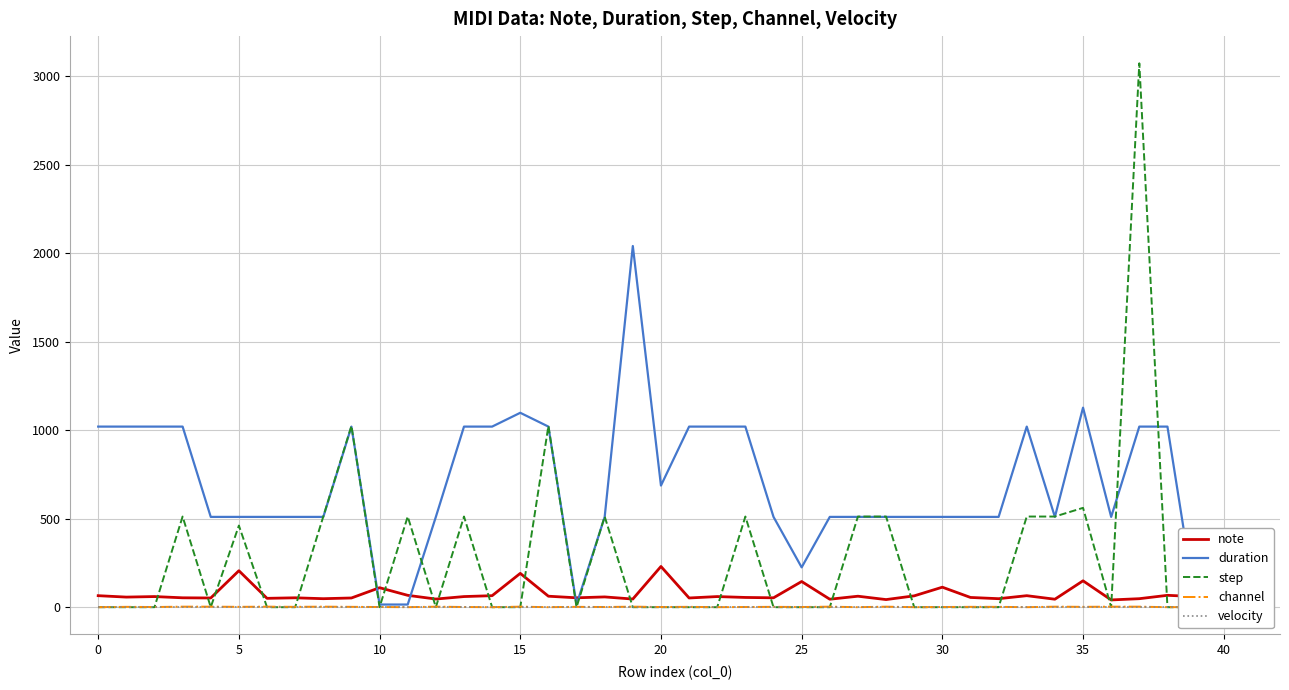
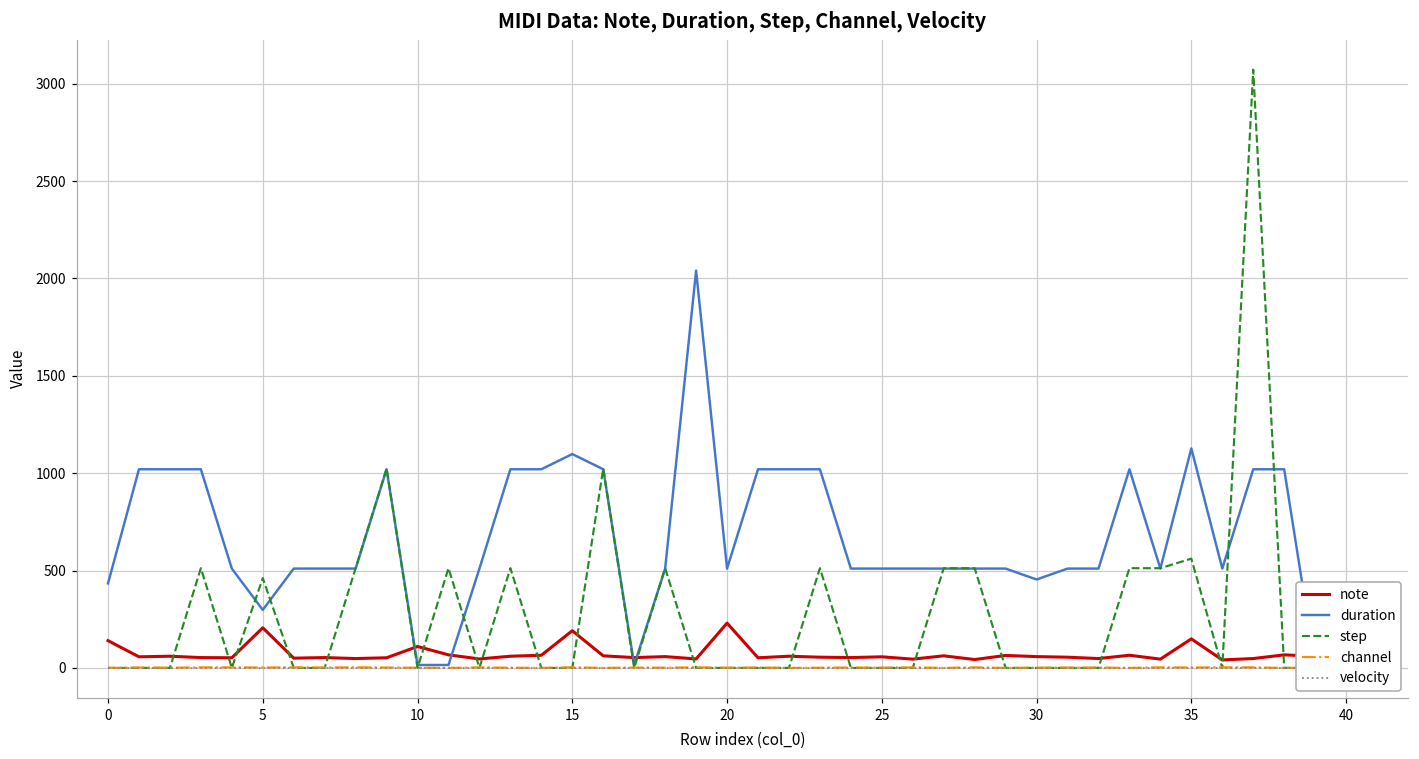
  {
    "note": {
-     "0": 70,
+     "0": 140,
      "5": 210,
      "10": 110,
      "15": 190,
      "20": 230,
-     "25": 150,
-     "30": 110,
+     "25": 60,
+     "30": 60,
      "35": 150
    },
    "duration": {
-     "0": 1020,
-     "5": 510,
+     "0": 430,
+     "5": 300,
      "15": 1100,
-     "20": 690,
-     "25": 230,
-     "30": 510,
+     "20": 510,
+     "25": 510,
+     "30": 450,
      "35": 1130
    },
    "step": {
      "5": 460,
      "35": 560
    },
    "velocity": {
      "5": 0,
      "35": 0
    }
  }
